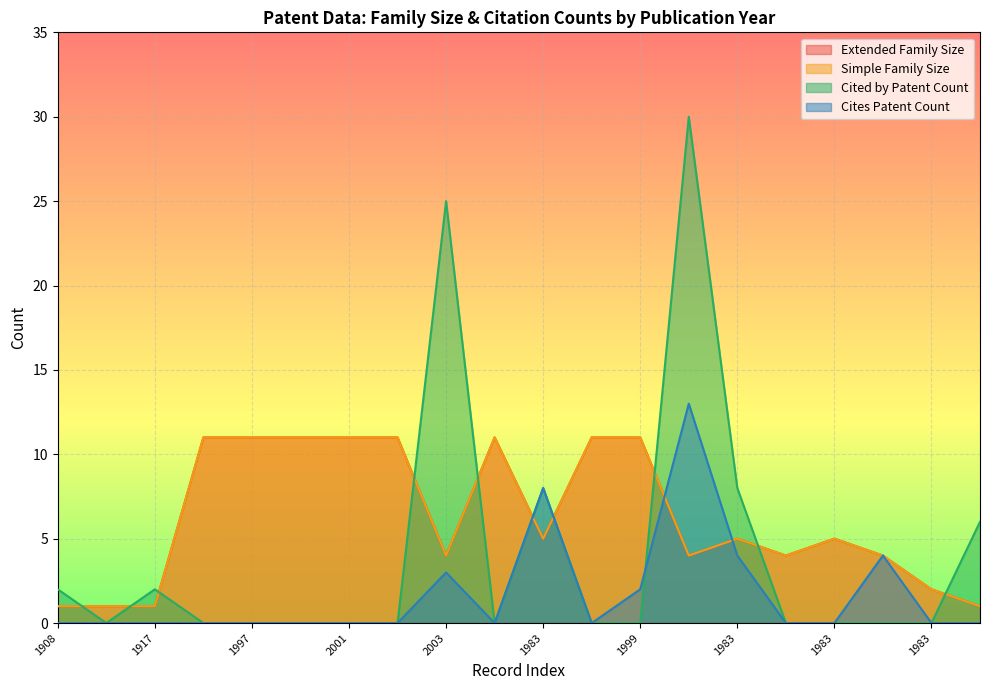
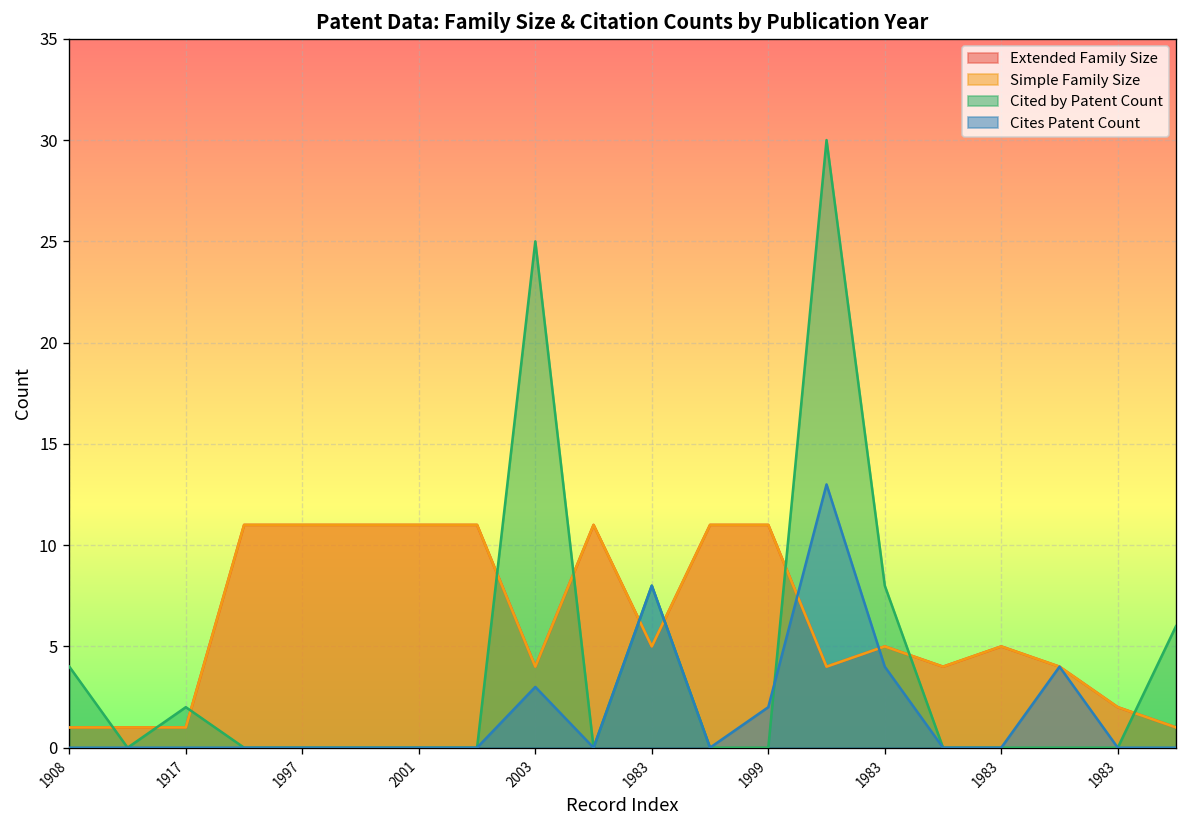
  {
    "Simple Family Size": {
      "1908": 1,
      "1917": 1,
      "2001": 11,
      "1999": 11
    },
    "Cited by Patent Count": {
-     "1908": 2,
+     "1908": 4,
      "1917": 2,
      "1999": 0
    },
    "Cites Patent Count": {
      "1908": 0,
      "1917": 0,
      "1999": 2
    }
  }
